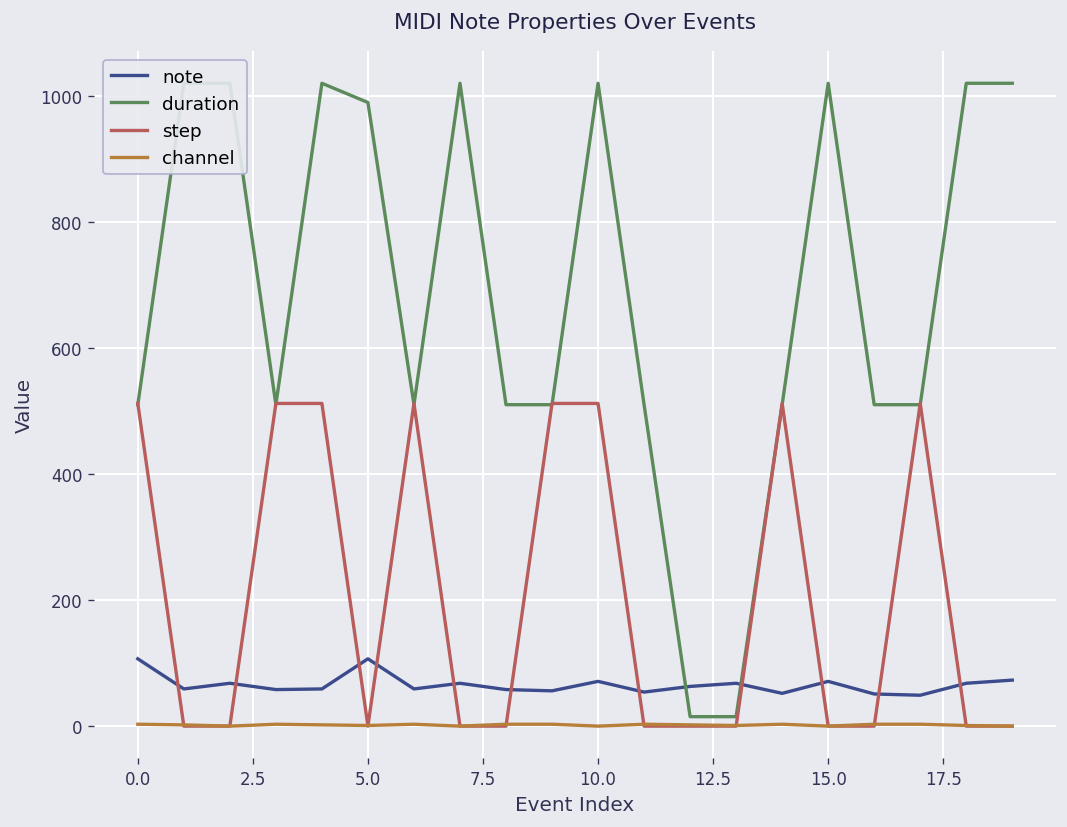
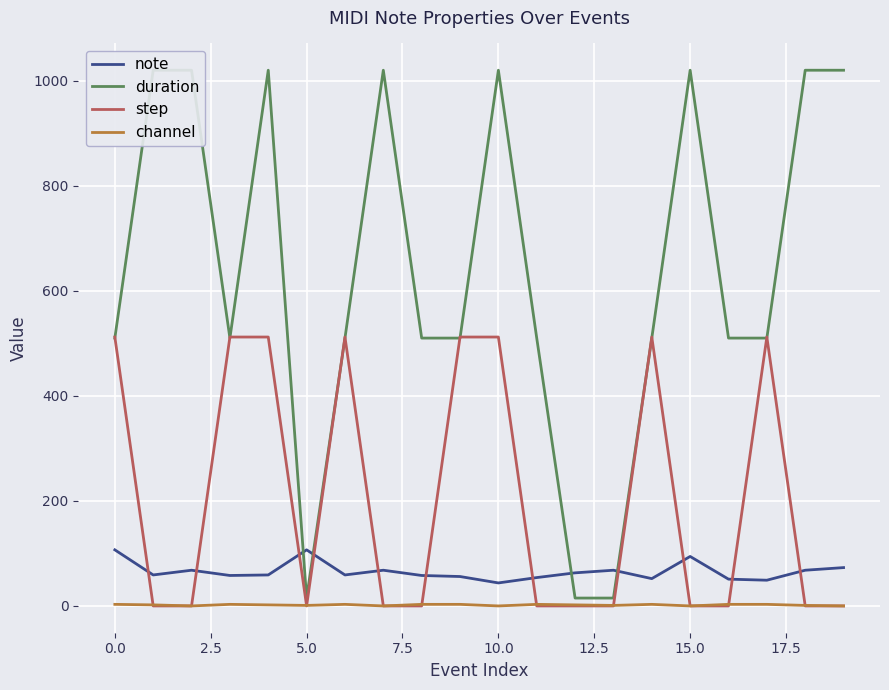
  {
    "note": {
      "0.0": 110,
      "5.0": 110,
-     "10.0": 70,
-     "15.0": 70
+     "10.0": 40,
+     "15.0": 90
    },
    "duration": {
-     "5.0": 990,
+     "5.0": 20,
      "10.0": 1020,
      "15.0": 1020
    }
  }
